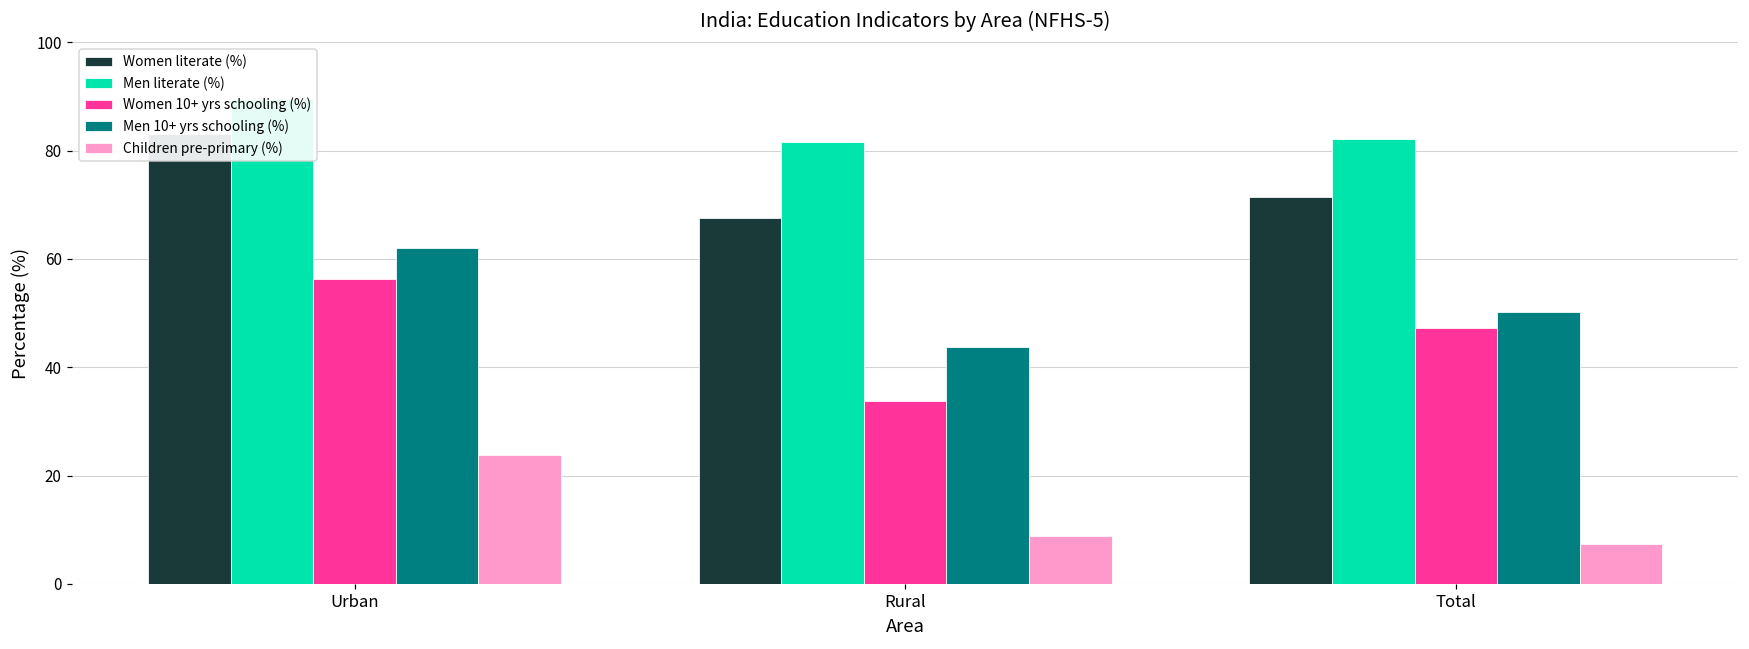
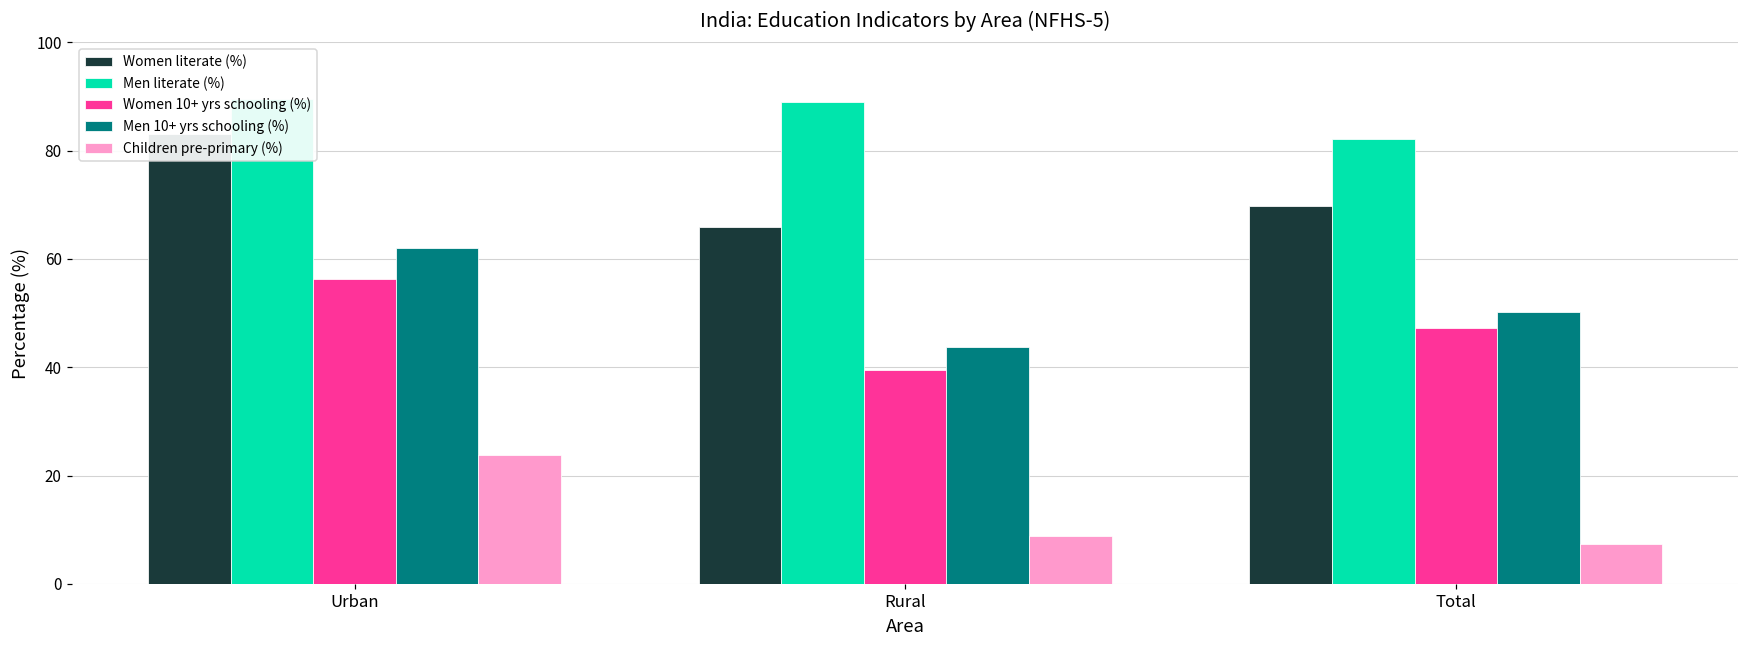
  {
    "Women literate (%)": {
-     "Rural": 68,
-     "Total": 71
+     "Rural": 66,
+     "Total": 70
    },
    "Men literate (%)": {
-     "Rural": 82,
+     "Rural": 89,
      "Total": 82
    },
    "Women 10+ yrs schooling (%)": {
      "Urban": 56,
-     "Rural": 34,
+     "Rural": 40,
      "Total": 47
    },
    "Men 10+ yrs schooling (%)": {
      "Urban": 62,
      "Rural": 44,
      "Total": 50
    },
    "Children pre-primary (%)": {
      "Urban": 24,
      "Rural": 9,
      "Total": 7
    }
  }
